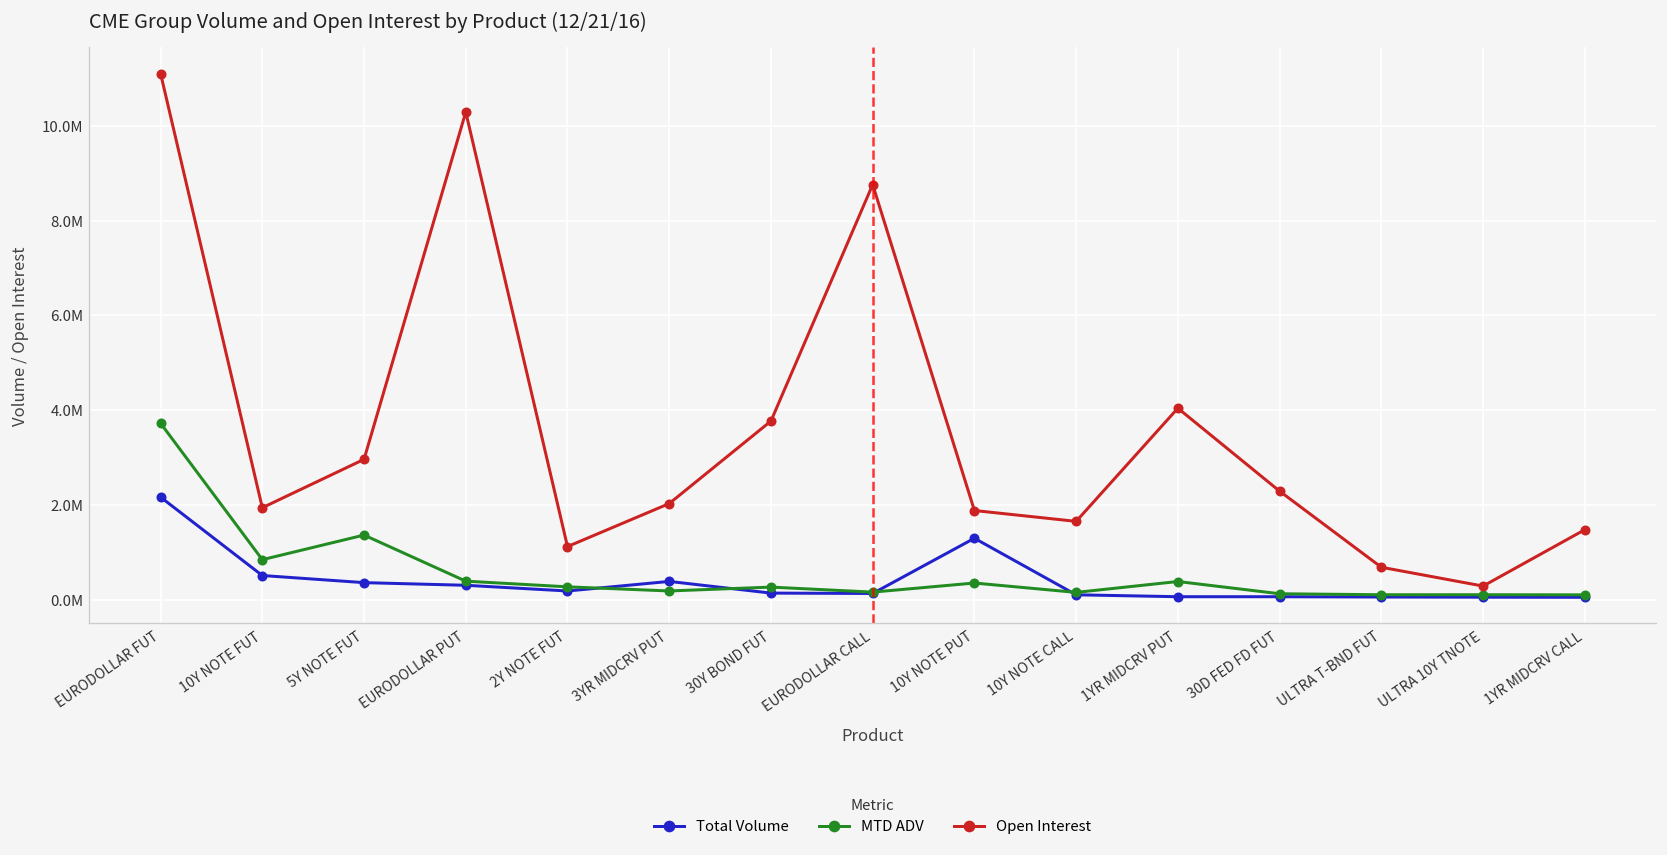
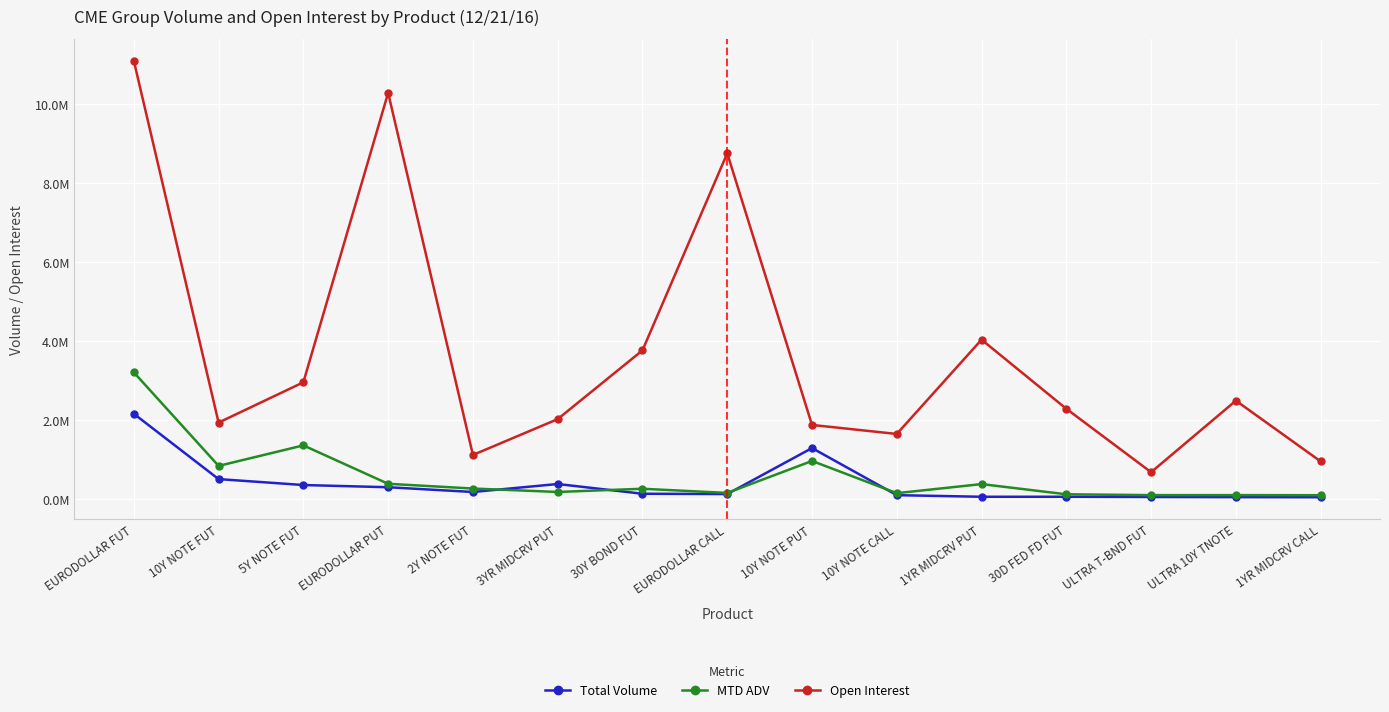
  {
    "Total Volume": {
      "EURODOLLAR FUT": 2200000,
      "10Y NOTE FUT": 500000,
      "5Y NOTE FUT": 400000,
      "EURODOLLAR PUT": 300000,
      "2Y NOTE FUT": 200000,
      "3YR MIDCRV PUT": 400000,
      "30Y BOND FUT": 100000,
      "10Y NOTE PUT": 1300000,
      "1YR MIDCRV PUT": 100000
    },
    "MTD ADV": {
-     "EURODOLLAR FUT": 3700000,
+     "EURODOLLAR FUT": 3200000,
      "10Y NOTE FUT": 800000,
      "5Y NOTE FUT": 1400000,
      "EURODOLLAR PUT": 400000,
      "2Y NOTE FUT": 300000,
      "3YR MIDCRV PUT": 200000,
      "30Y BOND FUT": 300000,
-     "10Y NOTE PUT": 400000,
+     "10Y NOTE PUT": 1000000,
      "1YR MIDCRV PUT": 400000
    },
    "Open Interest": {
      "EURODOLLAR FUT": 11100000,
      "10Y NOTE FUT": 1900000,
      "5Y NOTE FUT": 3000000,
      "EURODOLLAR PUT": 10300000,
      "2Y NOTE FUT": 1100000,
      "3YR MIDCRV PUT": 2000000,
      "30Y BOND FUT": 3800000,
      "EURODOLLAR CALL": 8800000,
      "10Y NOTE PUT": 1900000,
      "10Y NOTE CALL": 1700000,
      "1YR MIDCRV PUT": 4000000,
      "30D FED FD FUT": 2300000,
      "ULTRA T-BND FUT": 700000,
-     "ULTRA 10Y TNOTE": 300000,
-     "1YR MIDCRV CALL": 1500000
+     "ULTRA 10Y TNOTE": 2500000,
+     "1YR MIDCRV CALL": 1000000
    }
  }
